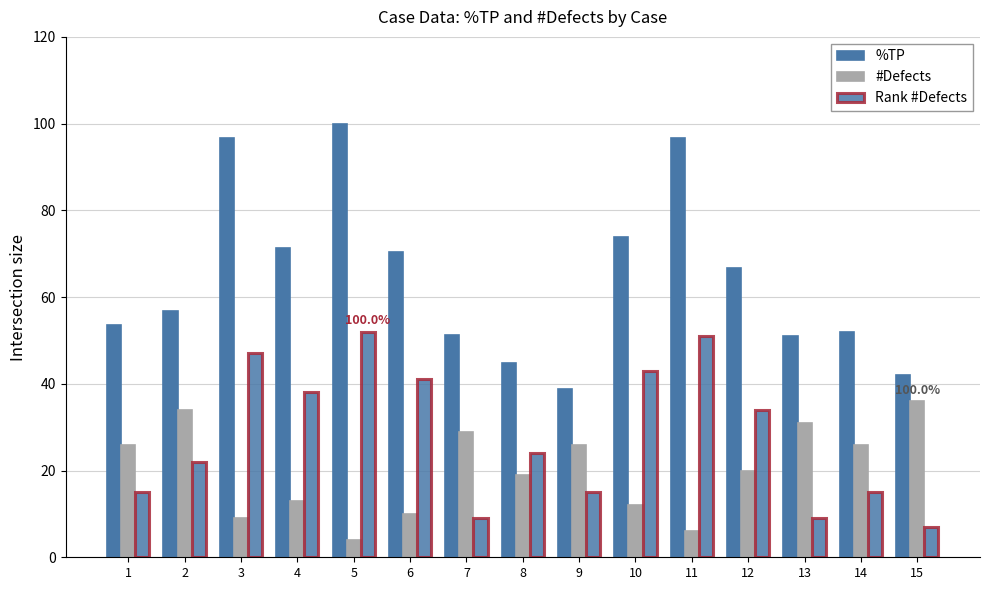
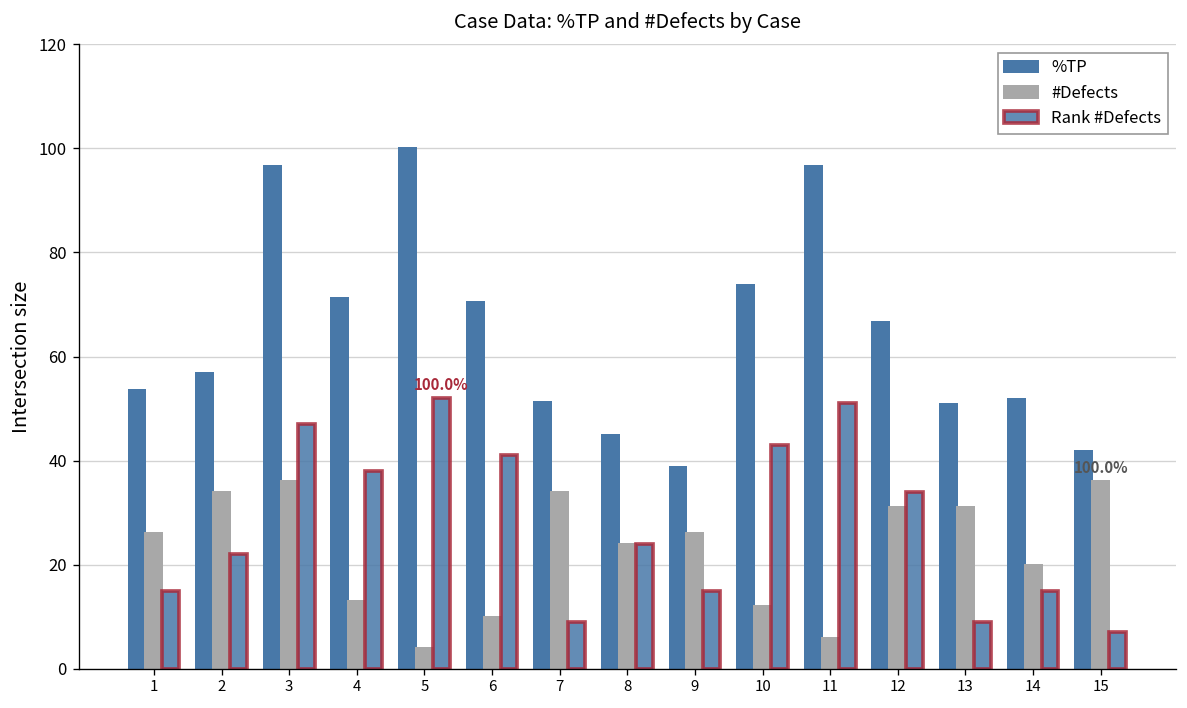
  {
    "#Defects": {
      "1": 26,
      "2": 34,
-     "3": 9,
+     "3": 36,
      "4": 13,
      "5": 4,
      "6": 10,
-     "7": 29,
-     "8": 19,
+     "7": 34,
+     "8": 24,
      "9": 26,
      "10": 12,
      "11": 6,
-     "12": 20,
+     "12": 31,
      "13": 31,
-     "14": 26
+     "14": 20
    }
  }
